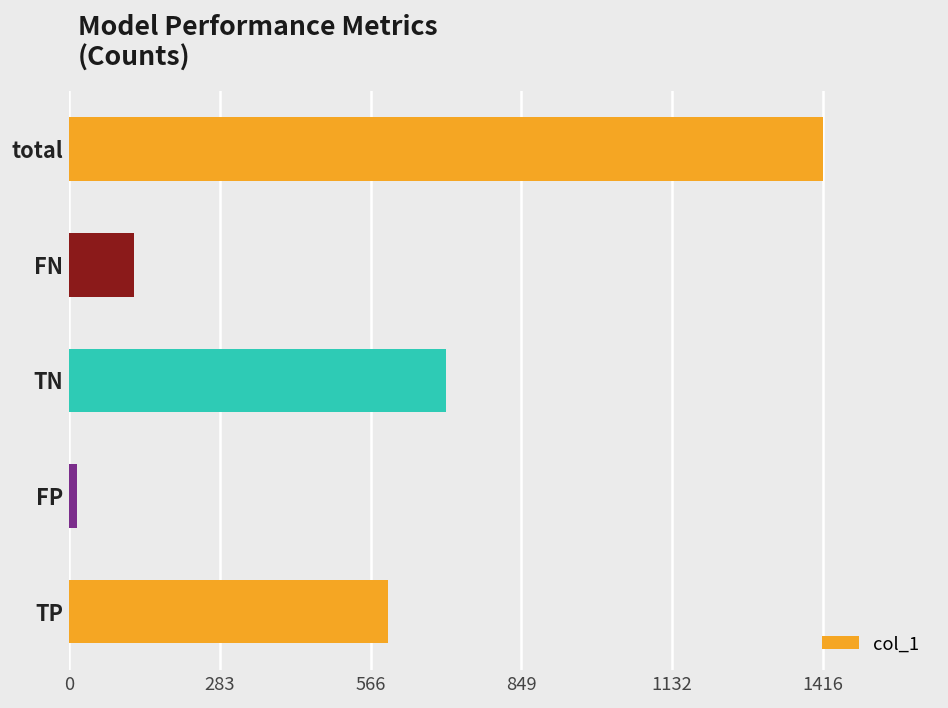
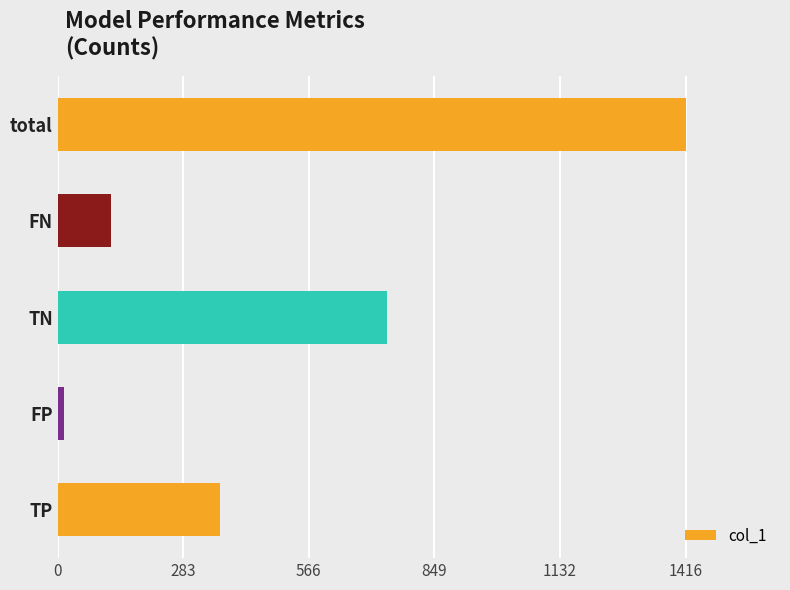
  {
    "total": 1420,
    "FN": 120,
-   "TN": 710,
+   "TN": 740,
    "FP": 20,
-   "TP": 600
+   "TP": 370
  }
